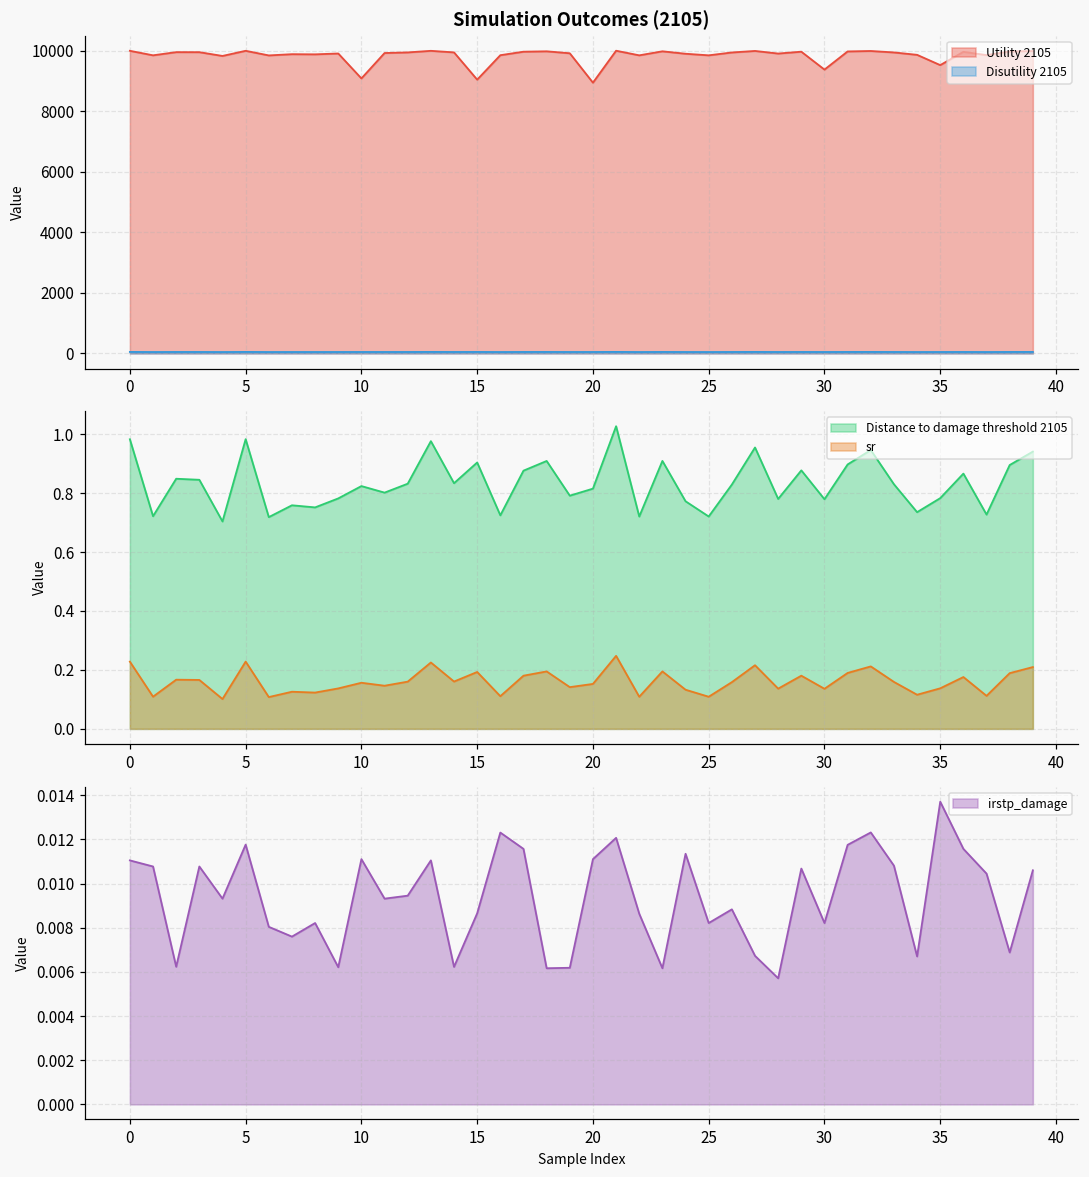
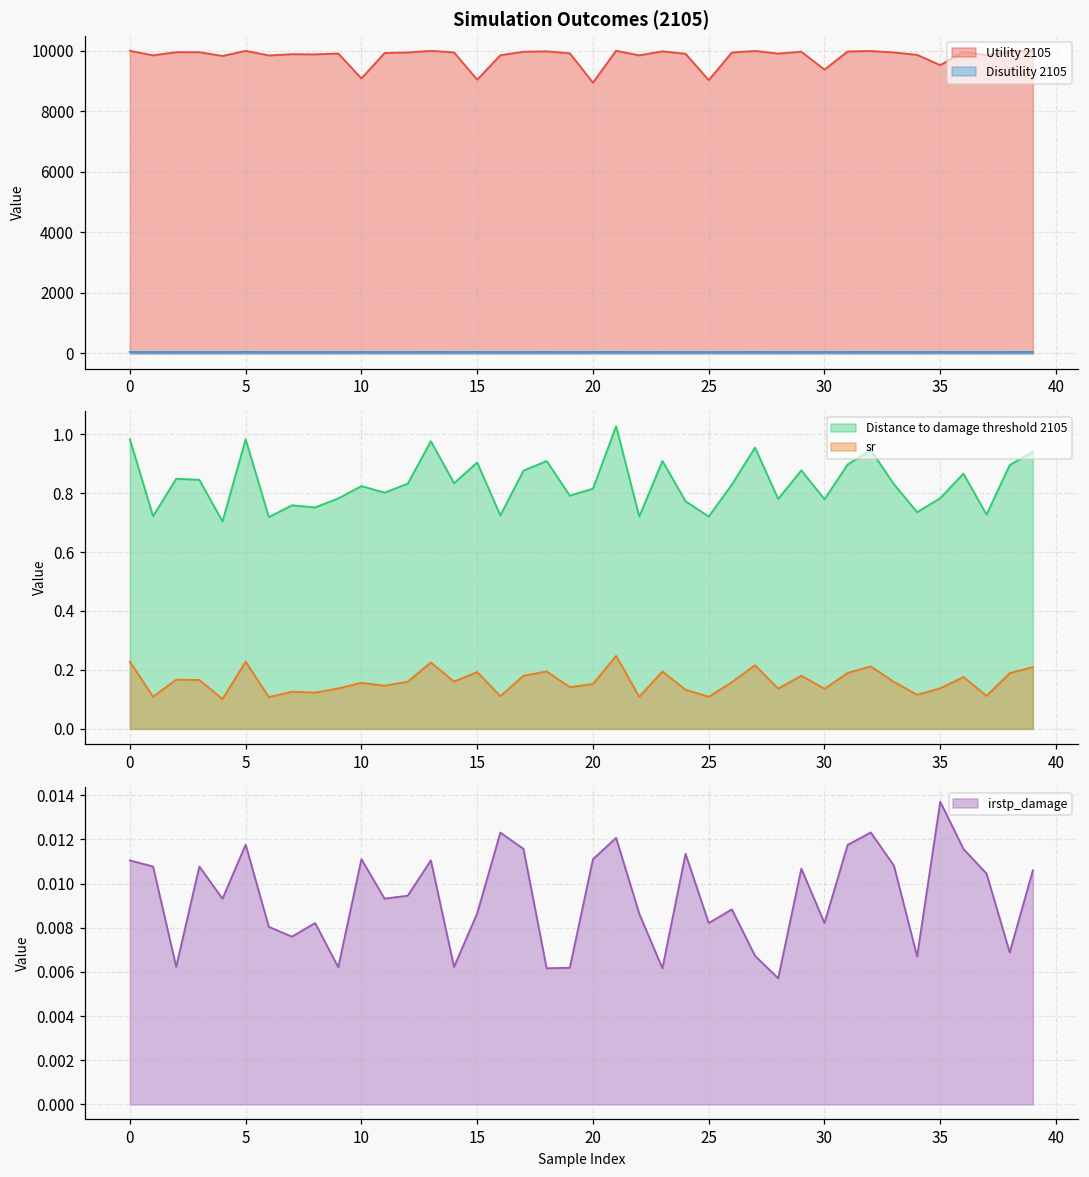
  {
    "Simulation Outcomes (2105)": {
      "Utility 2105": {
        "0": 10000,
        "5": 10000,
        "10": 9100,
        "15": 9100,
        "20": 9000,
-       "25": 9900,
+       "25": 9000,
        "30": 9400,
        "35": 9500
      },
      "Disutility 2105": {
        "0": 0,
        "5": 0,
        "10": 0,
        "15": 0,
        "20": 0,
        "25": 0,
        "30": 0,
        "35": 0
      }
    }
  }
